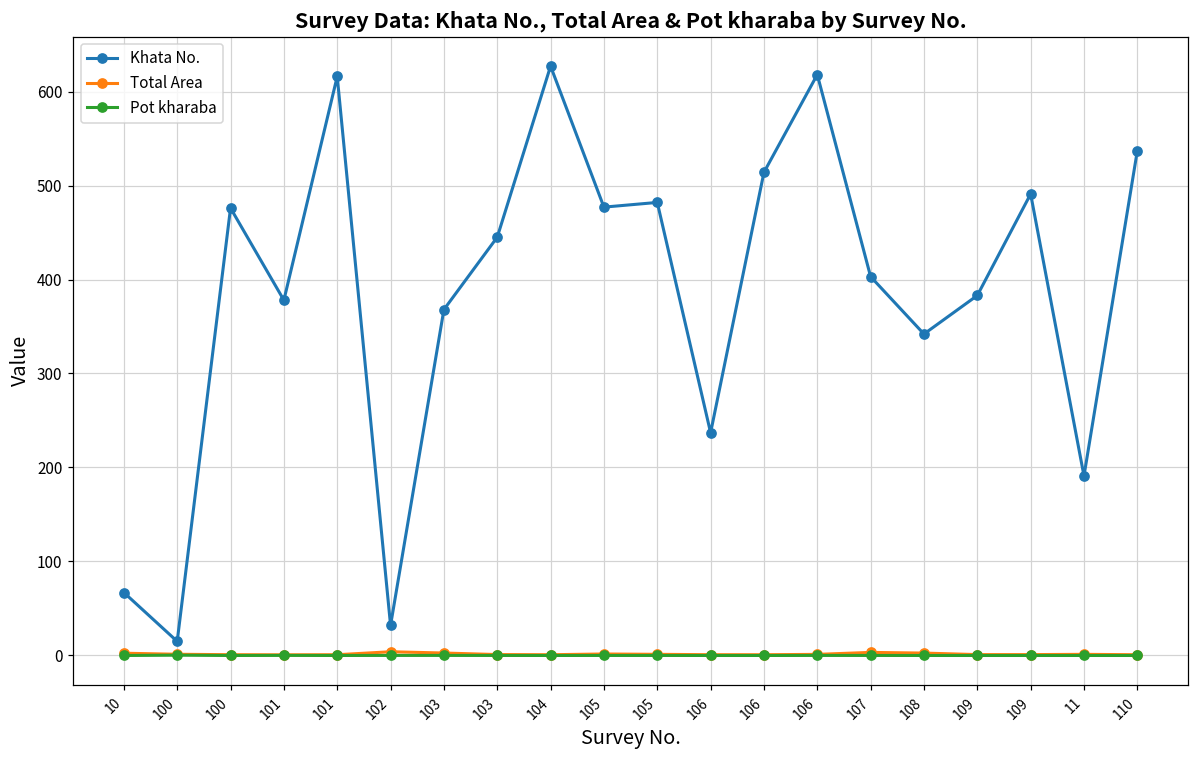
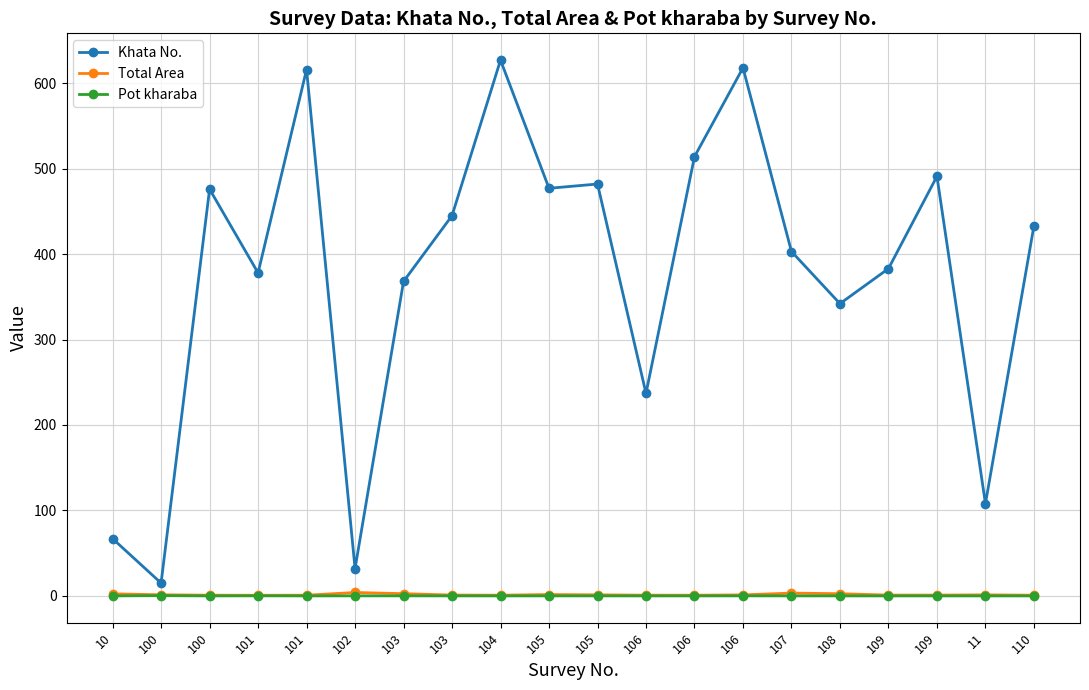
  {
    "Khata No.": {
      "10": 70,
      "102": 30,
      "104": 630,
      "107": 400,
      "108": 340,
-     "11": 190,
-     "110": 540
+     "11": 110,
+     "110": 430
    },
    "Total Area": {
      "102": 0,
      "107": 0
    },
    "Pot kharaba": {
      "102": 0,
      "107": 0
    }
  }
